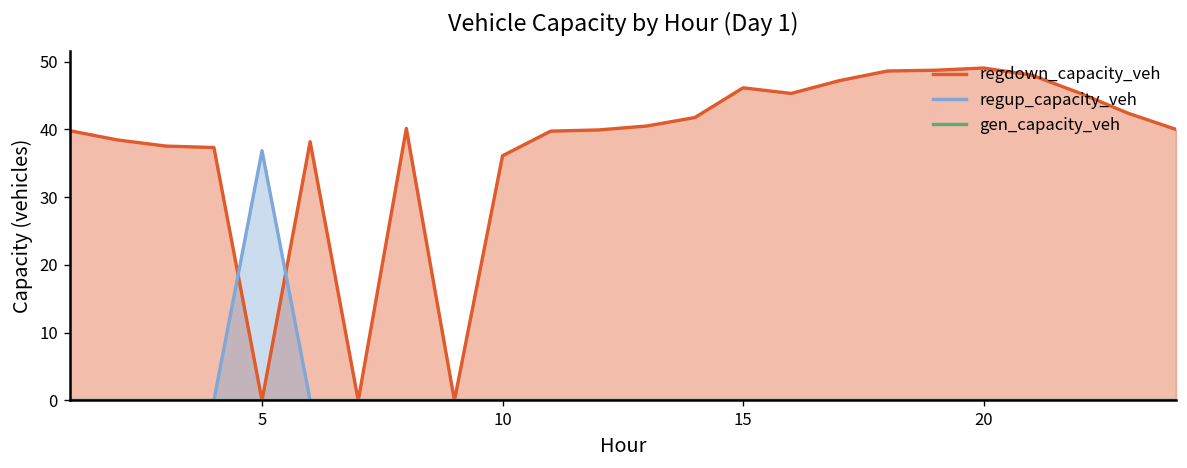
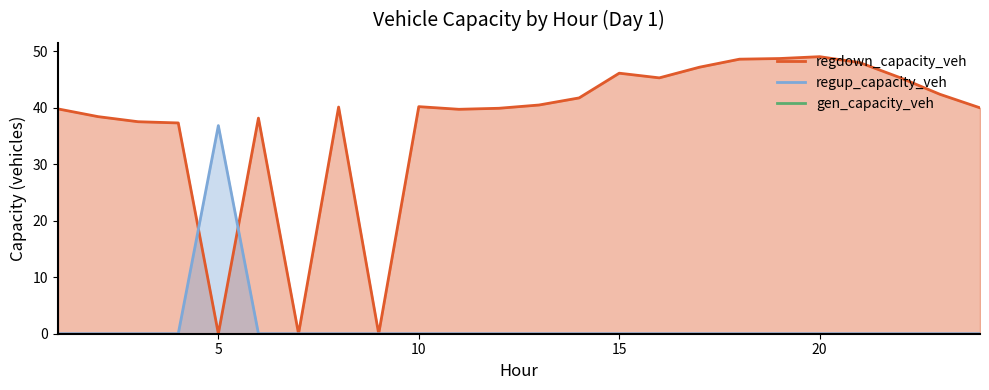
  {
    "regdown_capacity_veh": {
-     "10": 36,
+     "10": 40,
      "15": 46,
      "20": 49
    },
    "regup_capacity_veh": {
      "5": 37
    }
  }
